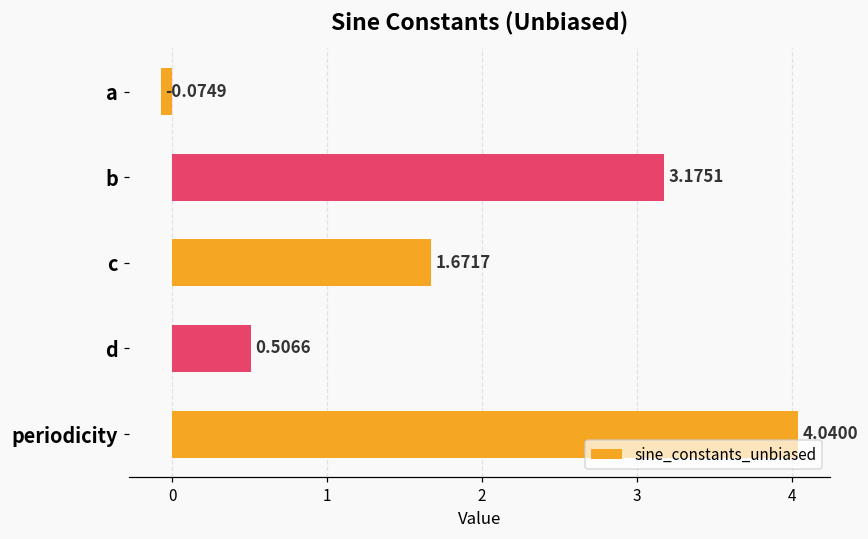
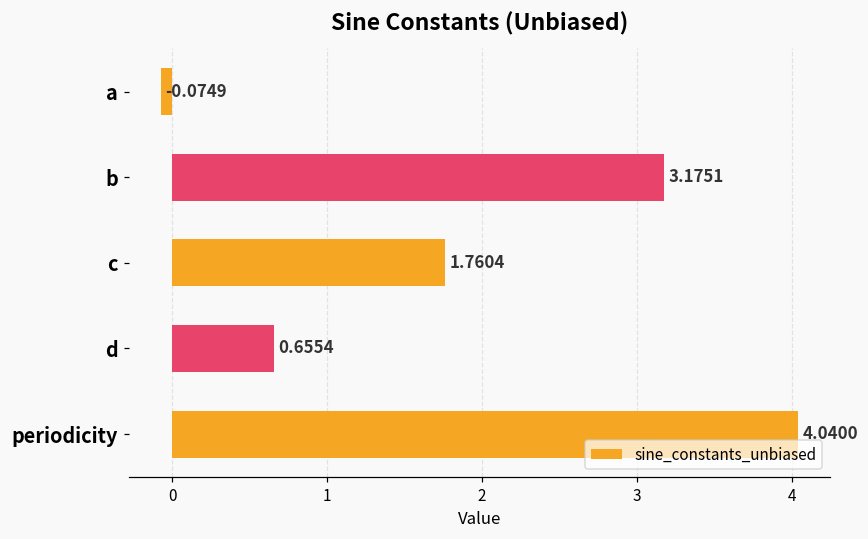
  {
    "a": -0.0749,
    "b": 3.1751,
-   "c": 1.6717,
-   "d": 0.5066
+   "c": 1.7604,
+   "d": 0.6554
  }
